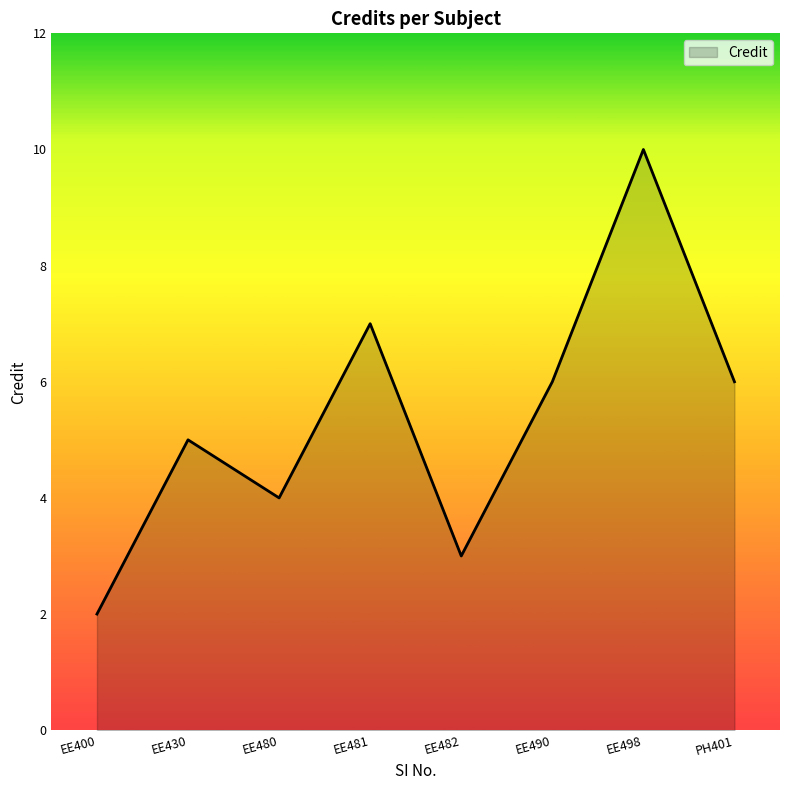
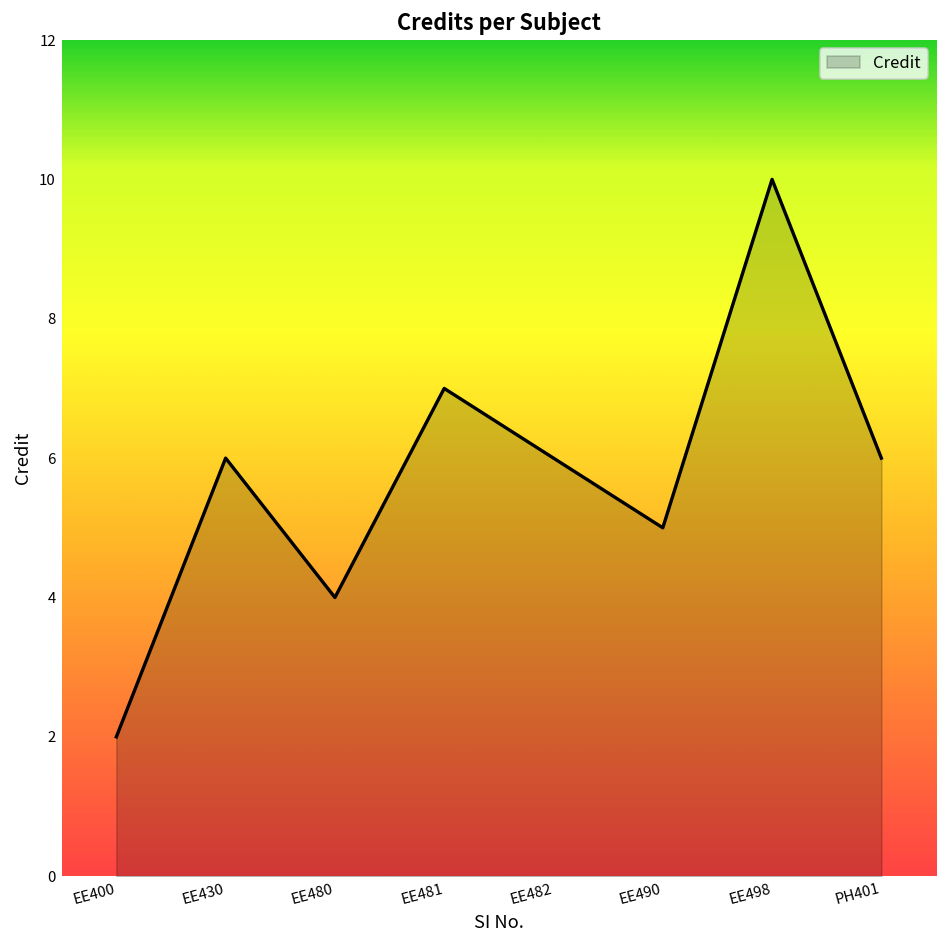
  {
    "EE400": 2,
-   "EE430": 5,
+   "EE430": 6,
    "EE480": 4,
    "EE481": 7,
-   "EE482": 3,
-   "EE490": 6,
+   "EE482": 6,
+   "EE490": 5,
    "EE498": 10,
    "PH401": 6
  }
